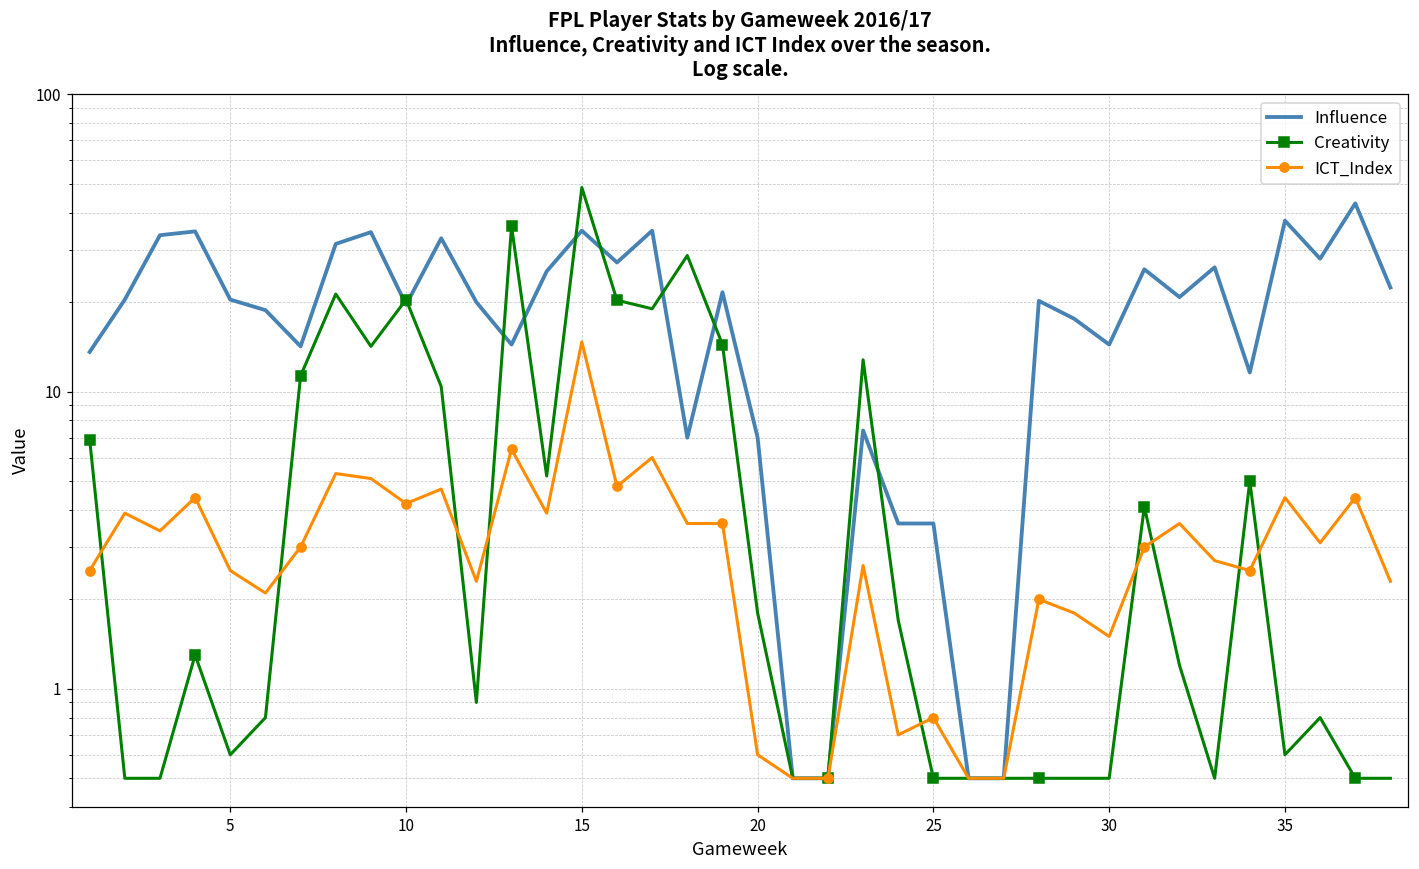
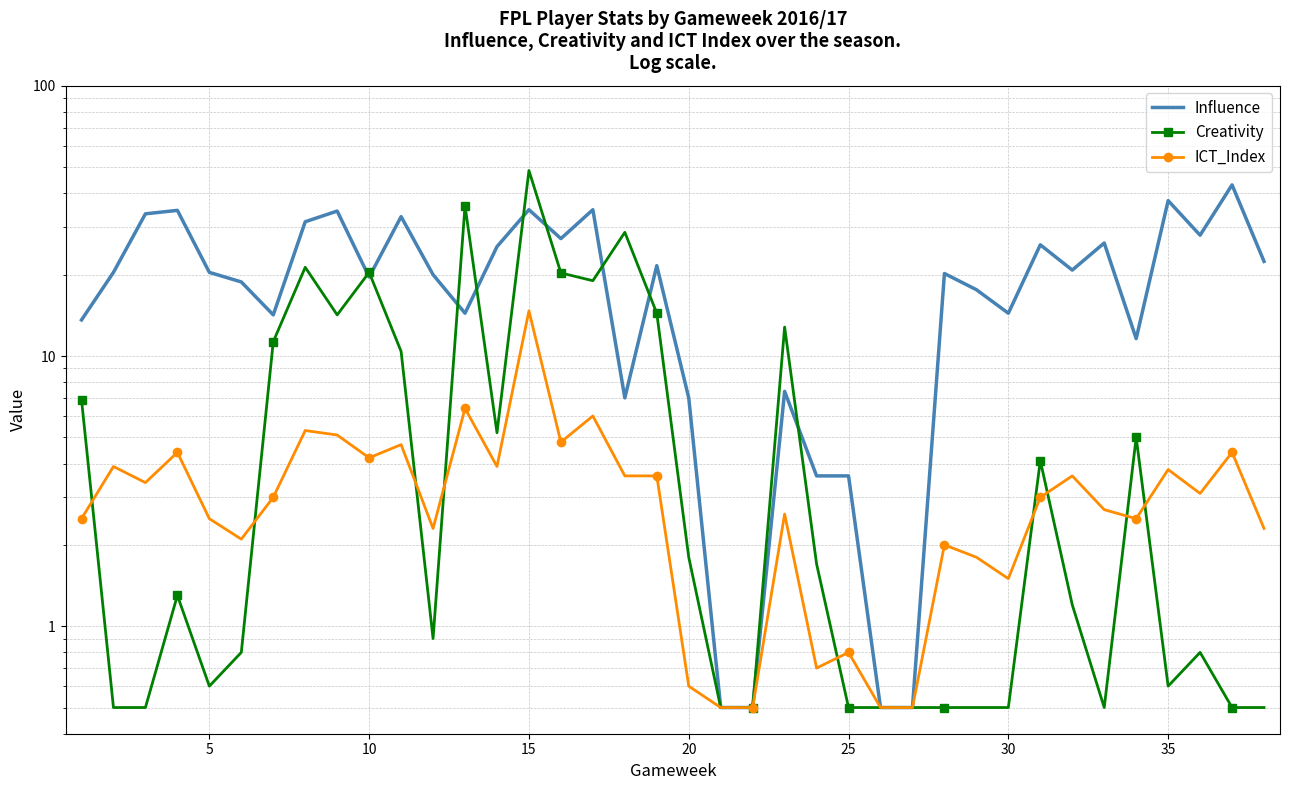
  {
    "Influence": {
      "5": 20,
      "10": 20,
      "15": 35,
      "20": 7.0,
      "25": 3.6,
      "30": 14,
      "35": 38
    },
    "Creativity": {
      "5": 0.6,
      "10": 20,
      "15": 49,
      "20": 1.8,
      "25": 0.5,
      "30": 0.5,
      "35": 0.6
    },
    "ICT_Index": {
      "5": 2.5,
      "10": 4.2,
      "15": 15,
      "20": 0.6,
      "25": 0.8,
      "30": 1.5,
-     "35": 4.4
+     "35": 3.8
    }
  }
